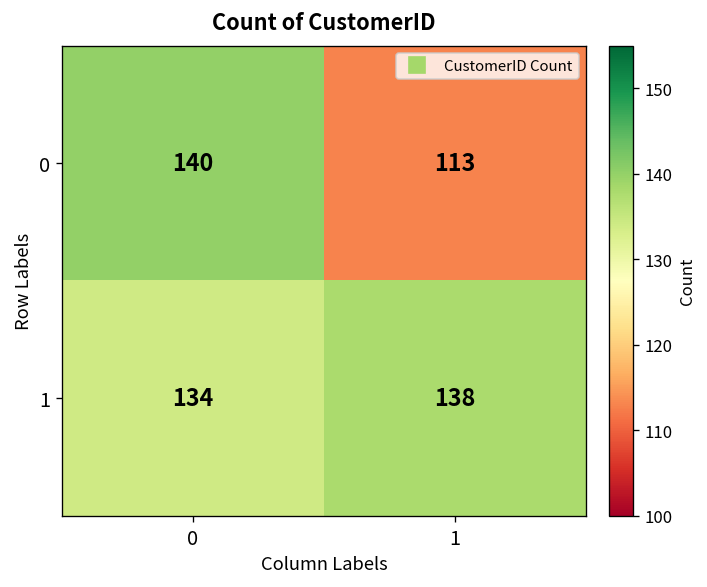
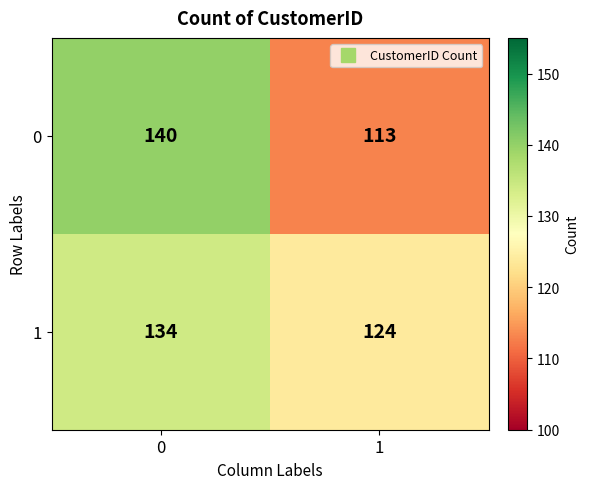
  {
    "0": {
      "0": 140,
      "1": 113
    },
    "1": {
      "0": 134,
-     "1": 138
+     "1": 124
    }
  }
